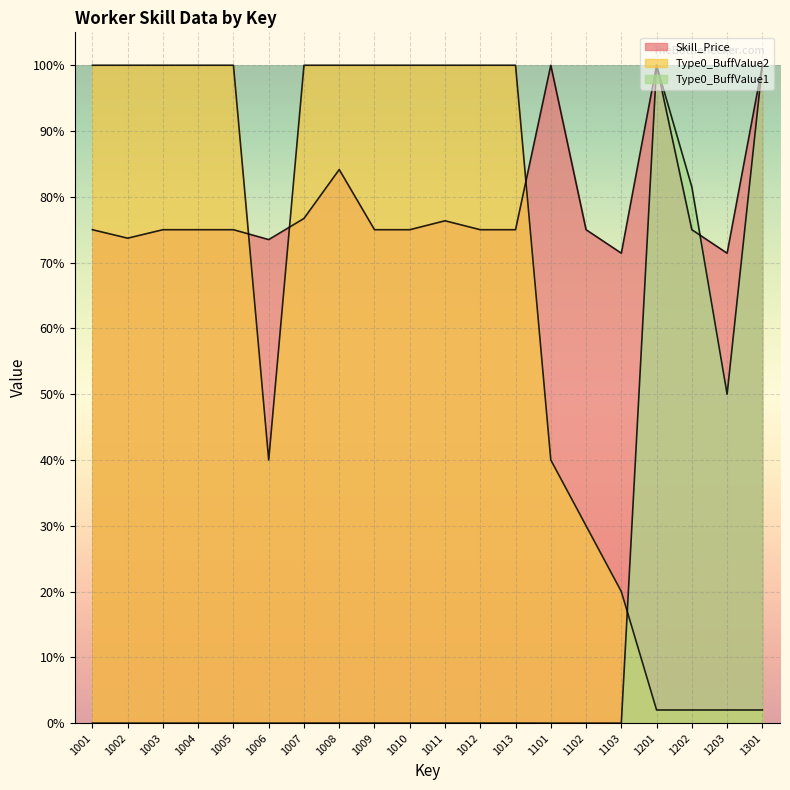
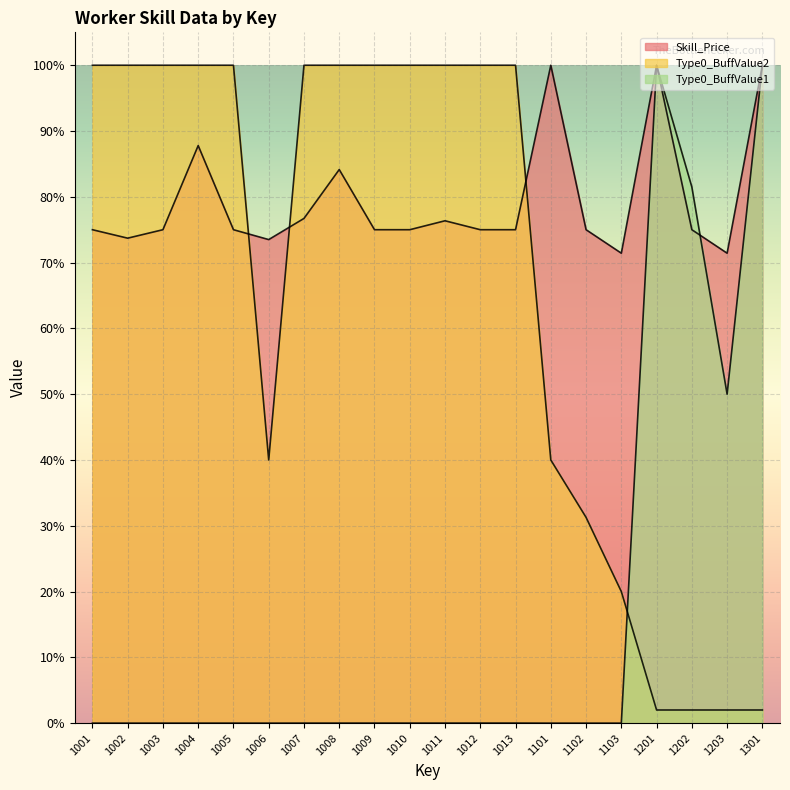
  {
    "Skill_Price": {
      "1001": "75%",
      "1002": "74%",
      "1003": "75%",
-     "1004": "75%",
+     "1004": "88%",
      "1005": "75%",
      "1006": "74%",
      "1007": "77%",
      "1008": "84%",
      "1009": "75%",
      "1010": "75%",
      "1011": "76%",
      "1012": "75%",
      "1013": "75%",
      "1101": "100%",
      "1102": "75%",
      "1103": "71%",
      "1202": "75%",
      "1203": "71%"
    },
    "Type0_BuffValue2": {
      "1001": "100%",
      "1002": "100%",
      "1003": "100%",
      "1004": "100%",
      "1005": "100%",
      "1006": "40%",
      "1007": "100%",
      "1008": "100%",
      "1009": "100%",
      "1010": "100%",
      "1011": "100%",
      "1012": "100%",
      "1013": "100%",
      "1101": "40%",
-     "1102": "30%",
+     "1102": "31%",
      "1103": "20%",
      "1201": "2%",
      "1202": "2%",
      "1203": "2%",
      "1301": "2%"
    },
    "Type0_BuffValue1": {
      "1001": "0%",
      "1002": "0%",
      "1003": "0%",
      "1004": "0%",
      "1005": "0%",
      "1006": "0%",
      "1007": "0%",
      "1008": "0%",
      "1009": "0%",
      "1010": "0%",
      "1011": "0%",
      "1012": "0%",
      "1013": "0%",
      "1101": "0%",
      "1102": "0%",
      "1103": "0%",
      "1202": "81%",
      "1203": "50%"
    }
  }
